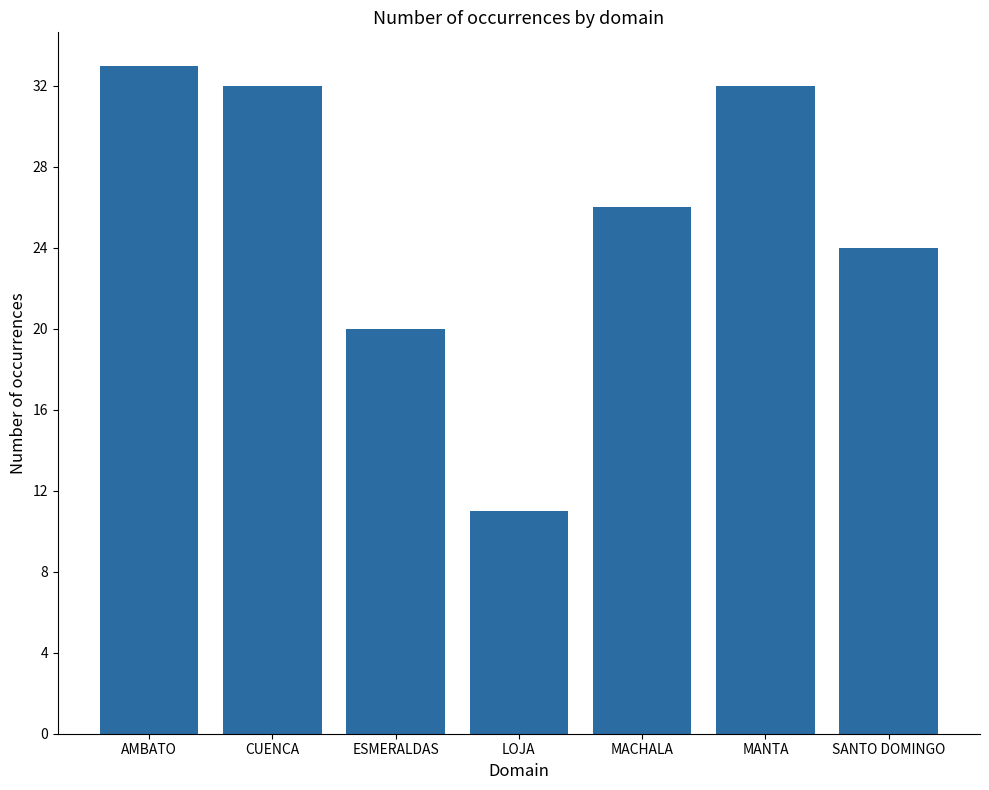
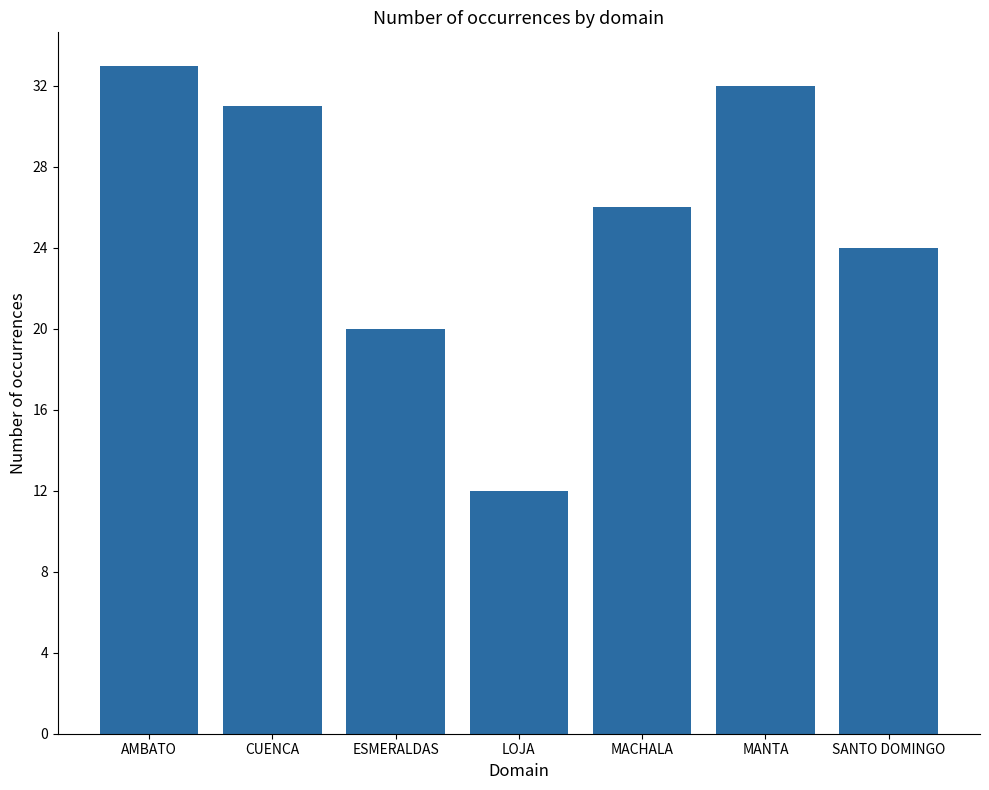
  {
    "AMBATO": 33,
-   "CUENCA": 32,
+   "CUENCA": 31,
    "ESMERALDAS": 20,
-   "LOJA": 11,
+   "LOJA": 12,
    "MACHALA": 26,
    "MANTA": 32,
    "SANTO DOMINGO": 24
  }
